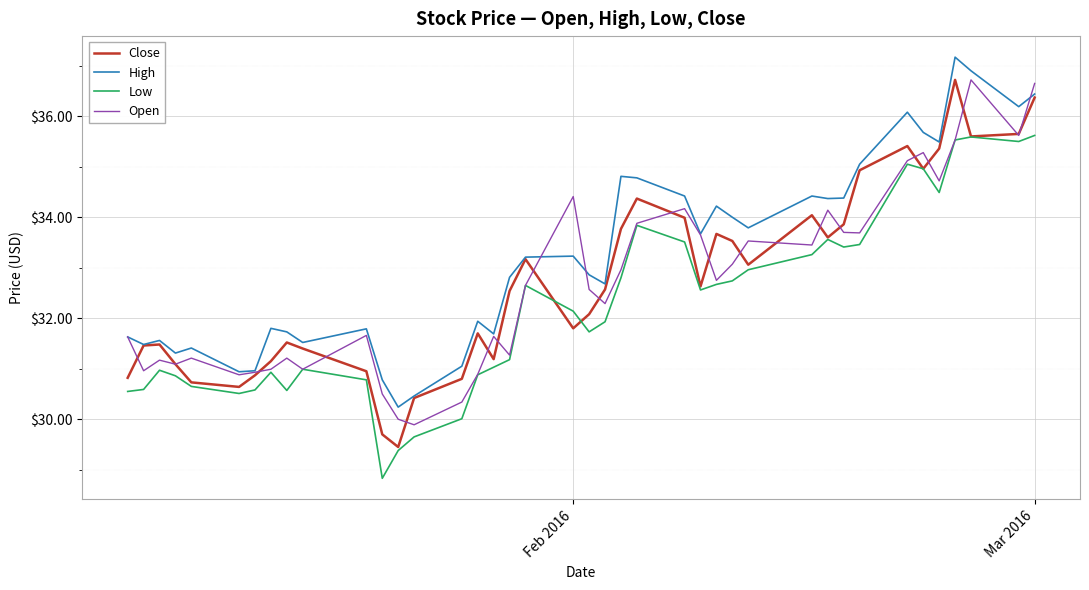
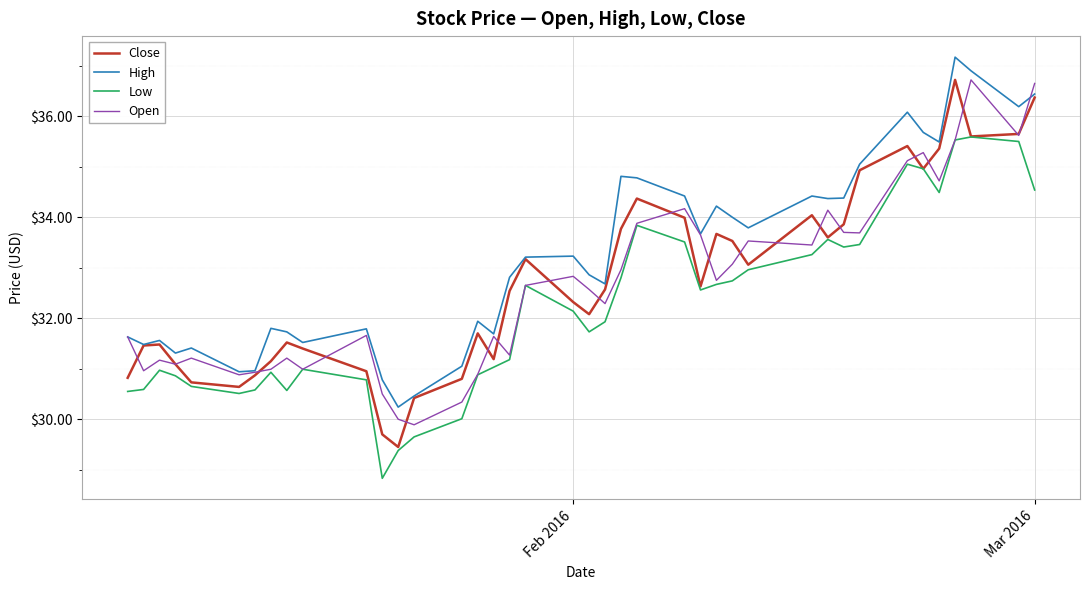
  {
    "Close": {
-     "Feb 2016": "$31.8",
+     "Feb 2016": "$32.3",
      "Mar 2016": "$36.4"
    },
    "High": {
      "Feb 2016": "$33.2",
      "Mar 2016": "$36.4"
    },
    "Low": {
      "Feb 2016": "$32.1",
-     "Mar 2016": "$35.6"
+     "Mar 2016": "$34.5"
    },
    "Open": {
-     "Feb 2016": "$34.4",
+     "Feb 2016": "$32.8",
      "Mar 2016": "$36.7"
    }
  }
